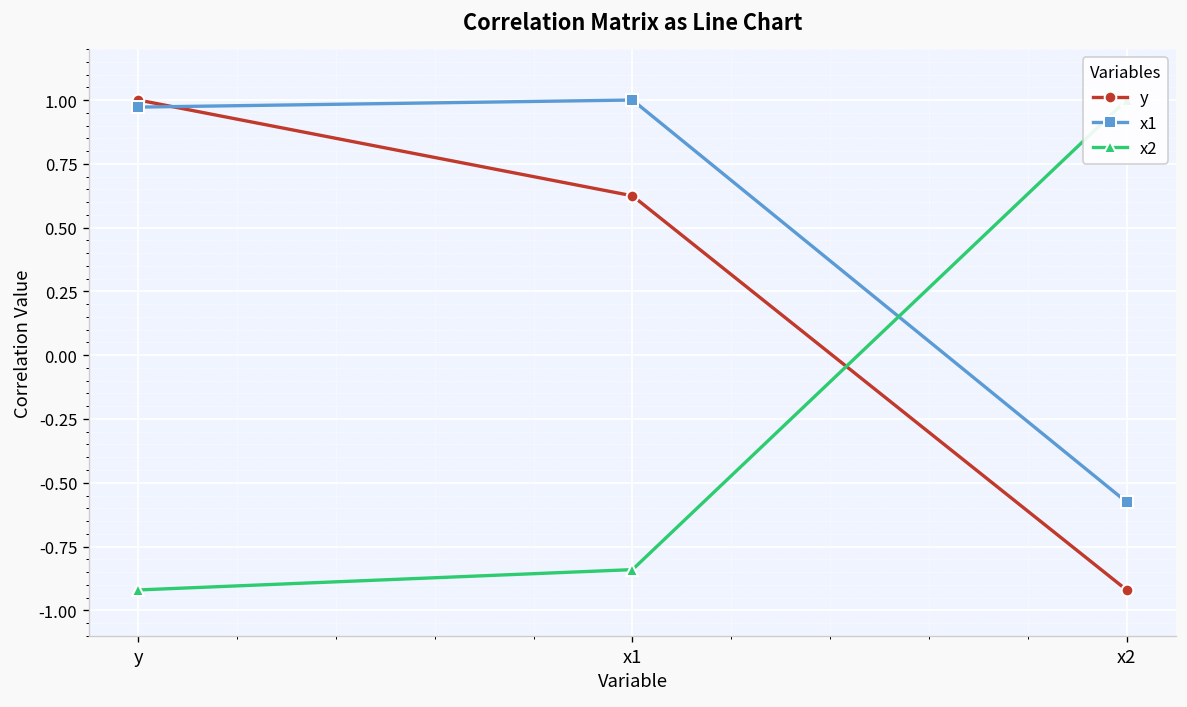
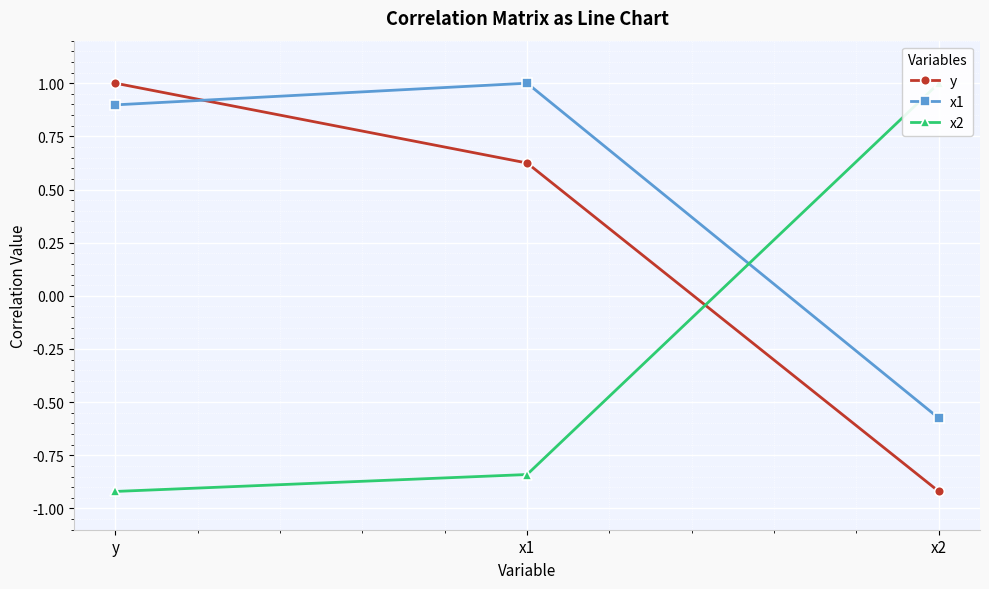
  {
    "у": {
      "у": 1.00,
      "х1": 0.62,
      "х2": -0.92
    },
    "х1": {
-     "у": 0.97,
+     "у": 0.90,
      "х1": 1.00,
      "х2": -0.58
    },
    "х2": {
      "у": -0.92,
      "х1": -0.84
    }
  }
